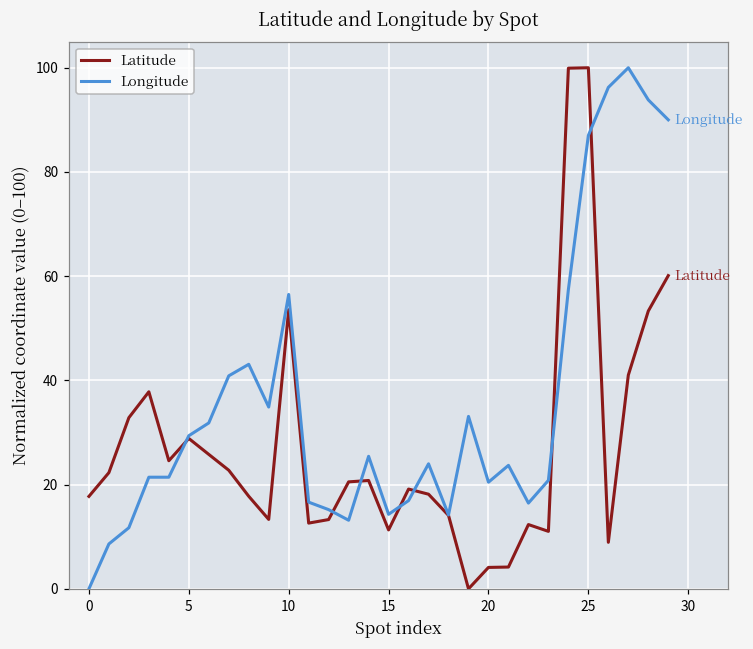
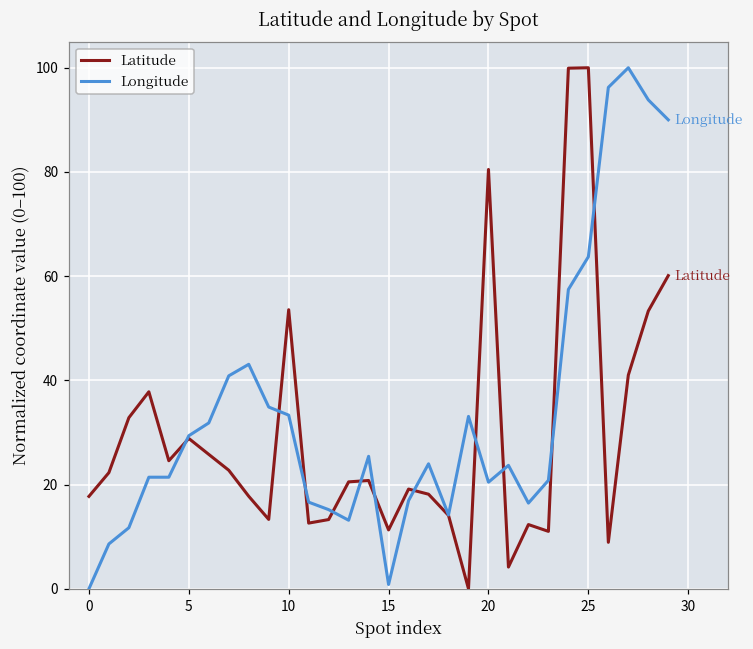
  {
    "Latitude": {
      "0": 18,
      "10": 54,
      "15": 11,
-     "20": 4,
+     "20": 80,
      "25": 100
    },
    "Longitude": {
      "0": 0,
-     "10": 56,
-     "15": 14,
+     "10": 33,
+     "15": 1,
      "20": 20,
-     "25": 87
+     "25": 64
    }
  }
